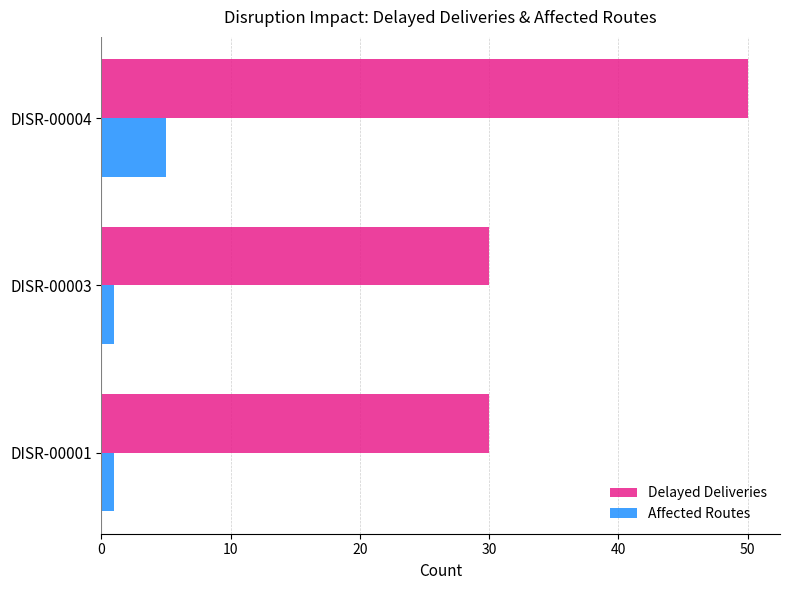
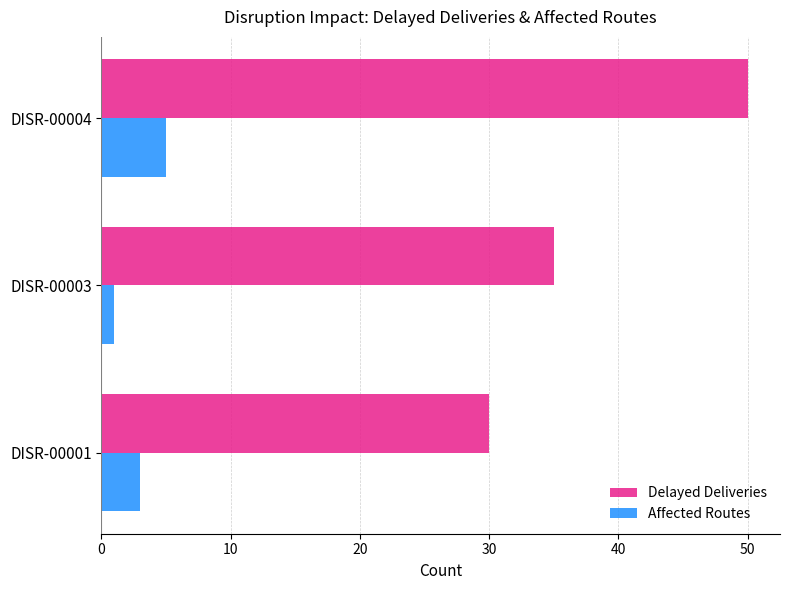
  {
    "Delayed Deliveries": {
      "DISR-00004": 50,
-     "DISR-00003": 30,
+     "DISR-00003": 35,
      "DISR-00001": 30
    },
    "Affected Routes": {
      "DISR-00004": 5,
      "DISR-00003": 1,
-     "DISR-00001": 1
+     "DISR-00001": 3
    }
  }
